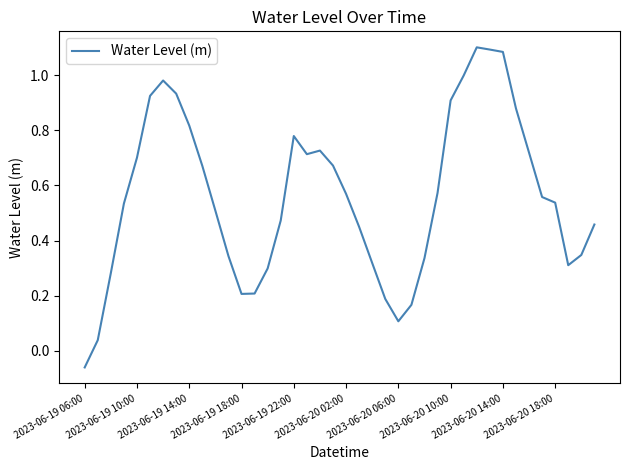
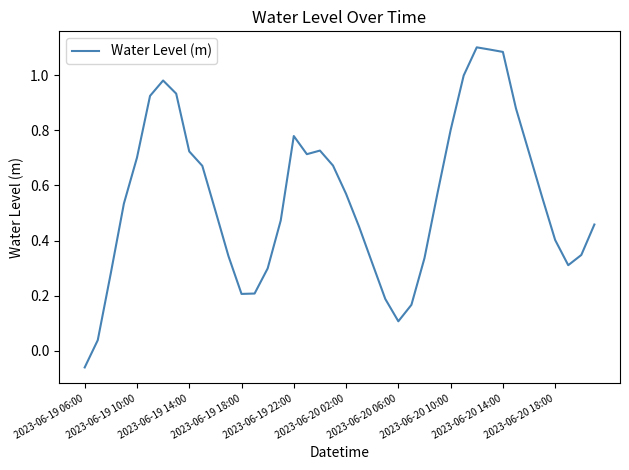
  {
    "2023-06-19 06:00": -0.06,
    "2023-06-19 10:00": 0.70,
-   "2023-06-19 14:00": 0.82,
+   "2023-06-19 14:00": 0.72,
    "2023-06-19 18:00": 0.21,
    "2023-06-19 22:00": 0.78,
    "2023-06-20 02:00": 0.57,
    "2023-06-20 06:00": 0.11,
-   "2023-06-20 10:00": 0.91,
+   "2023-06-20 10:00": 0.80,
    "2023-06-20 14:00": 1.08,
-   "2023-06-20 18:00": 0.54
+   "2023-06-20 18:00": 0.40
  }
